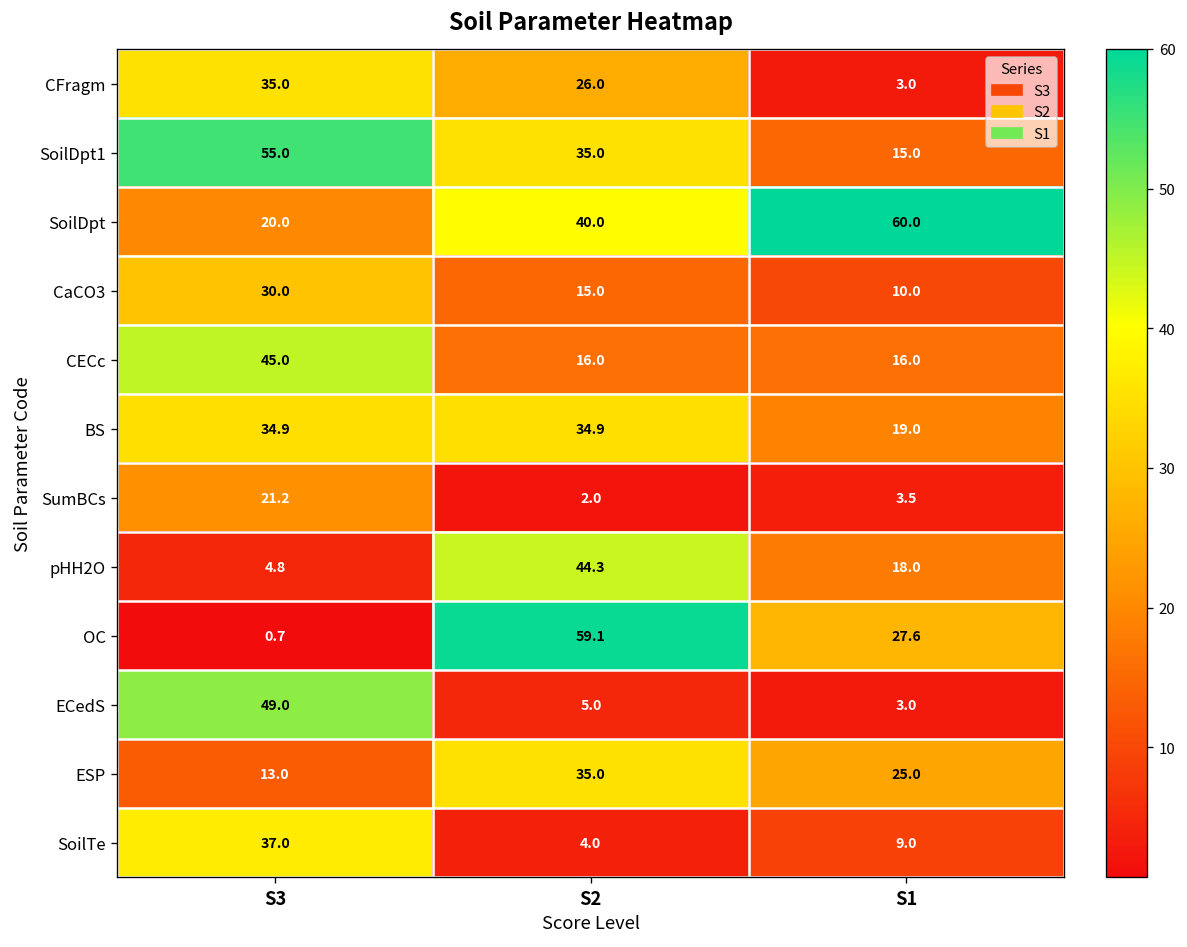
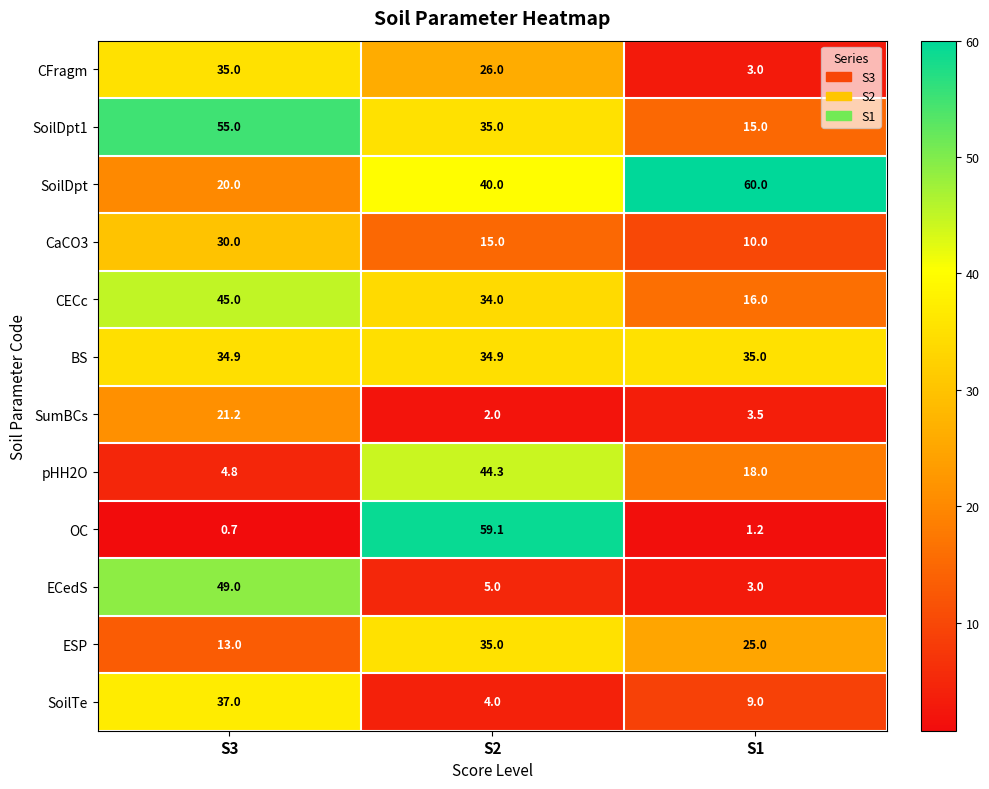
  {
    "CFragm": {
      "S3": 35.0,
      "S2": 26.0,
      "S1": 3.0
    },
    "SoilDpt1": {
      "S3": 55.0,
      "S2": 35.0,
      "S1": 15.0
    },
    "SoilDpt": {
      "S3": 20.0,
      "S2": 40.0,
      "S1": 60.0
    },
    "CaCO3": {
      "S3": 30.0,
      "S2": 15.0,
      "S1": 10.0
    },
    "CECc": {
      "S3": 45.0,
-     "S2": 16.0,
+     "S2": 34.0,
      "S1": 16.0
    },
    "BS": {
      "S3": 34.9,
      "S2": 34.9,
-     "S1": 19.0
+     "S1": 35.0
    },
    "SumBCs": {
      "S3": 21.2,
      "S2": 2.0,
      "S1": 3.5
    },
    "pHH2O": {
      "S3": 4.8,
      "S2": 44.3,
      "S1": 18.0
    },
    "OC": {
      "S3": 0.7,
      "S2": 59.1,
-     "S1": 27.6
+     "S1": 1.2
    },
    "ECedS": {
      "S3": 49.0,
      "S2": 5.0,
      "S1": 3.0
    },
    "ESP": {
      "S3": 13.0,
      "S2": 35.0,
      "S1": 25.0
    },
    "SoilTe": {
      "S3": 37.0,
      "S2": 4.0,
      "S1": 9.0
    }
  }
